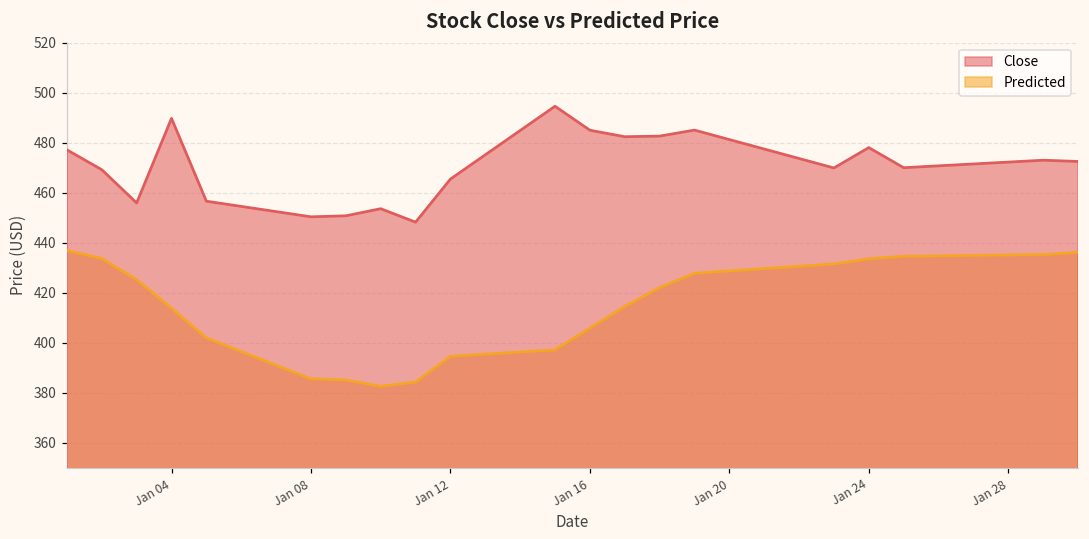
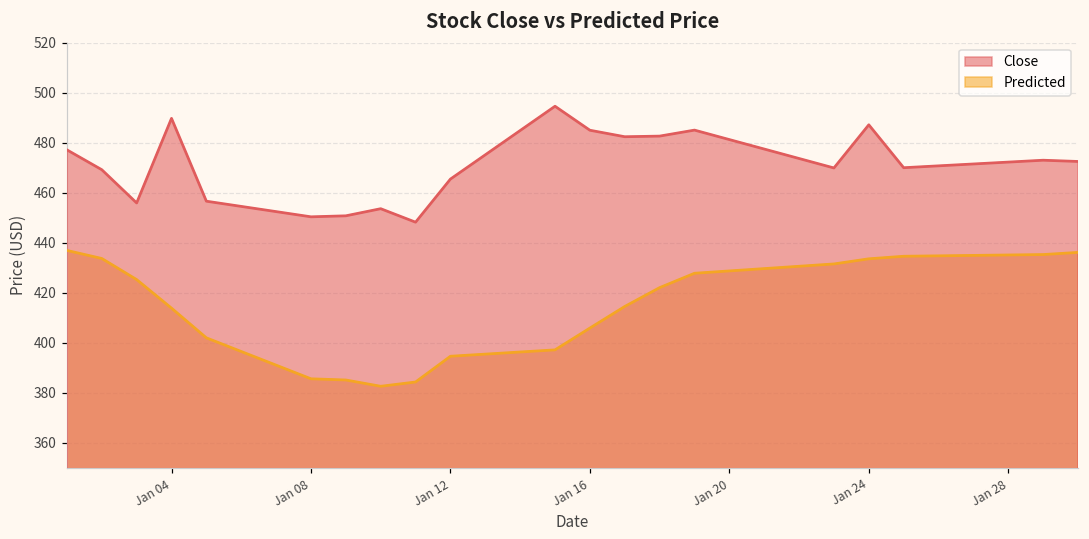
  {
    "Close": {
      "Jan 04": 490,
      "Jan 08": 450,
      "Jan 12": 465,
      "Jan 16": 485,
-     "Jan 24": 478
+     "Jan 24": 487
    },
    "Predicted": {
      "Jan 04": 414,
      "Jan 08": 386,
      "Jan 12": 395,
      "Jan 16": 406,
      "Jan 24": 434
    }
  }
